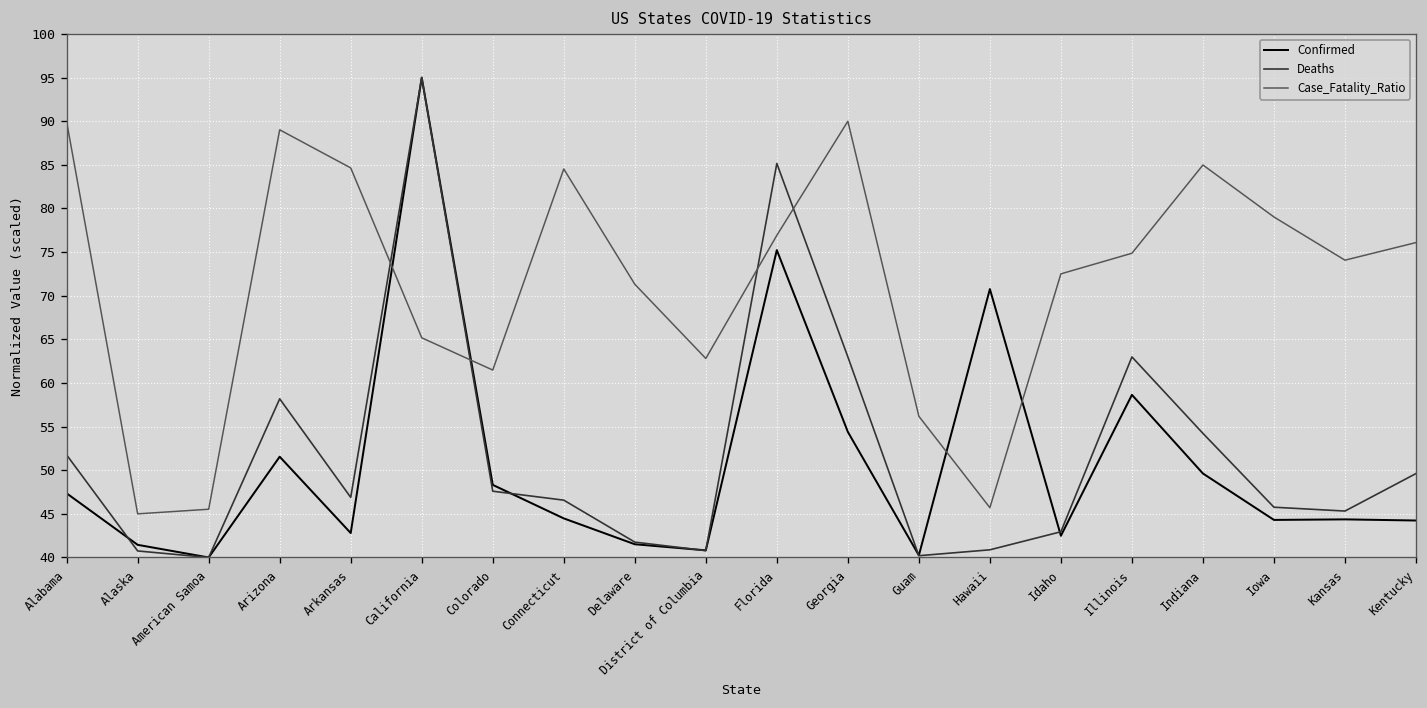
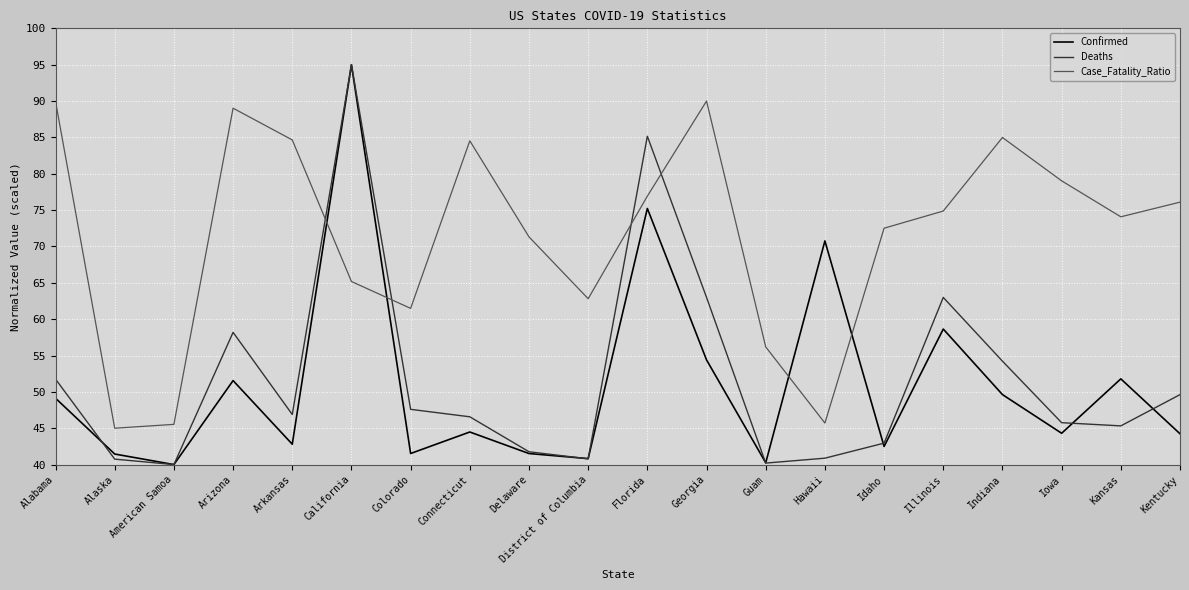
  {
    "Confirmed": {
-     "Alabama": 47,
+     "Alabama": 49,
      "Alaska": 41,
      "Arizona": 52,
      "Arkansas": 43,
-     "Colorado": 48,
+     "Colorado": 42,
      "Connecticut": 44,
      "Florida": 75,
      "Georgia": 54,
      "Hawaii": 71,
      "Idaho": 42,
      "Illinois": 59,
      "Indiana": 50,
      "Iowa": 44,
-     "Kansas": 44,
+     "Kansas": 52,
      "Kentucky": 44
    }
  }
